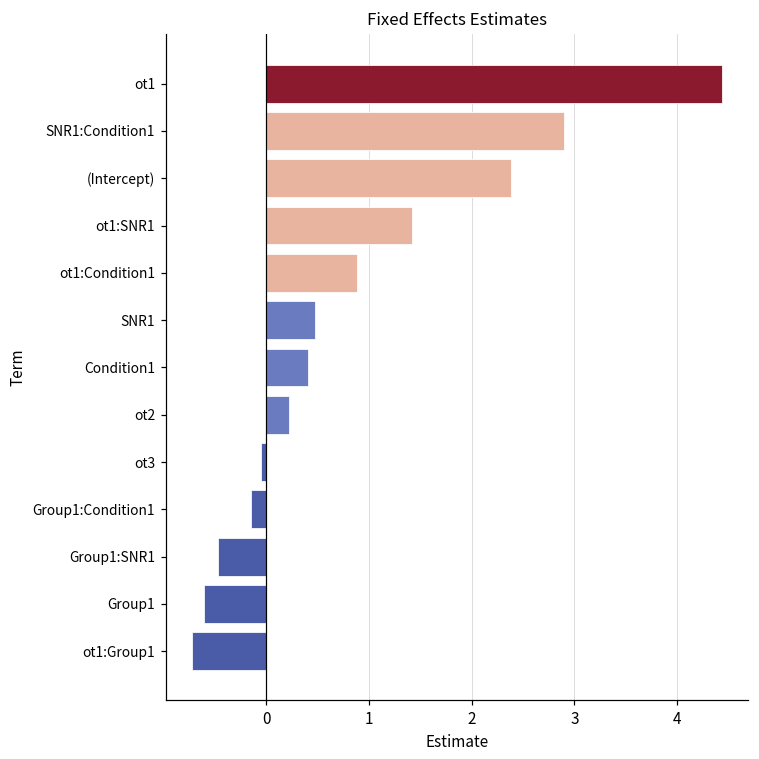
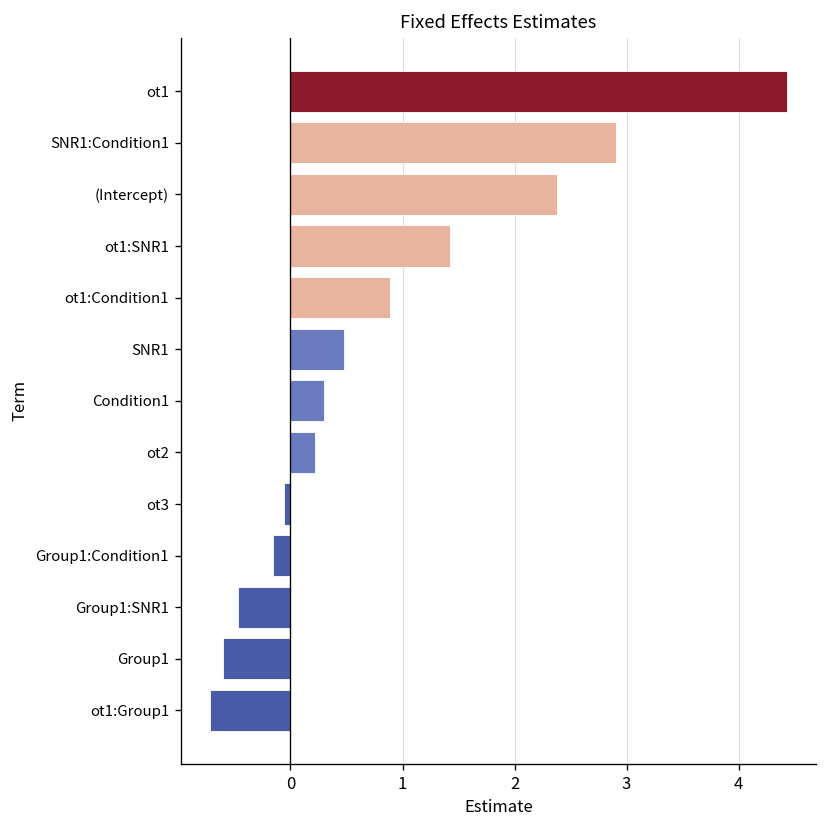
  {
    "ot1": 4.4,
    "SNR1:Condition1": 2.9,
    "(Intercept)": 2.4,
    "ot1:SNR1": 1.4,
    "ot1:Condition1": 0.9,
    "SNR1": 0.5,
-   "Condition1": 0.4,
+   "Condition1": 0.3,
    "ot2": 0.2,
    "ot3": -0.1,
    "Group1:Condition1": -0.2,
    "Group1:SNR1": -0.5,
    "Group1": -0.6,
    "ot1:Group1": -0.7
  }
